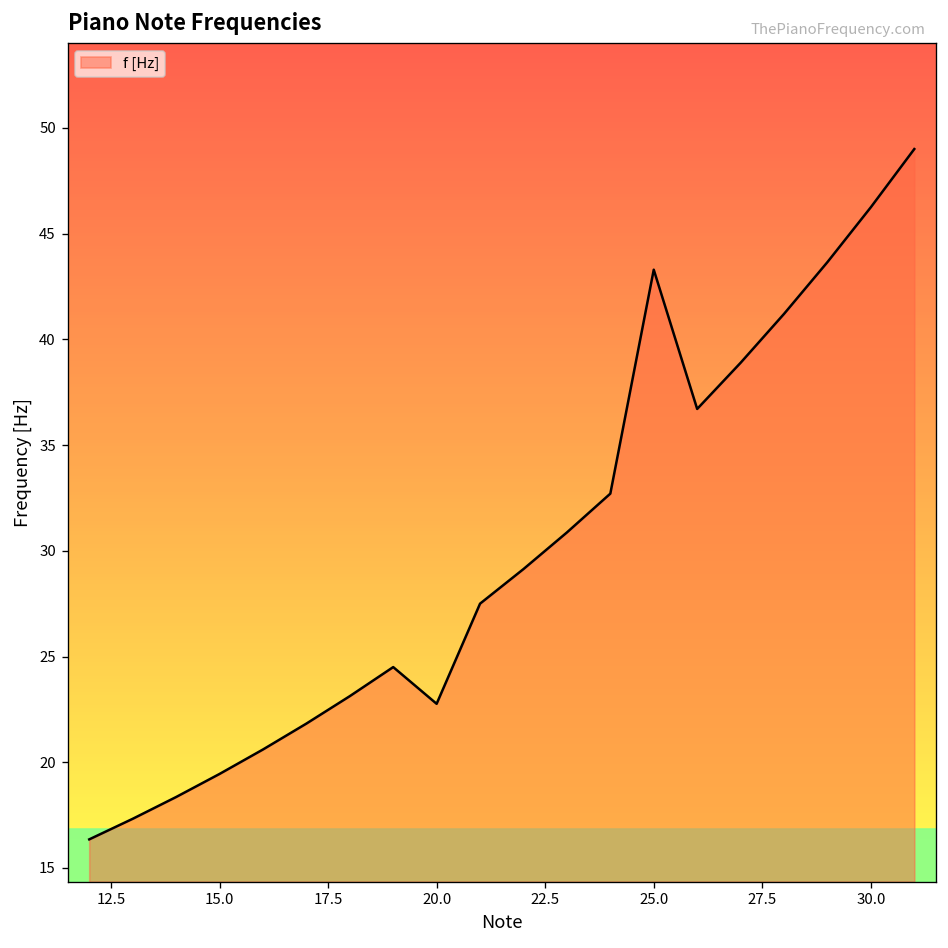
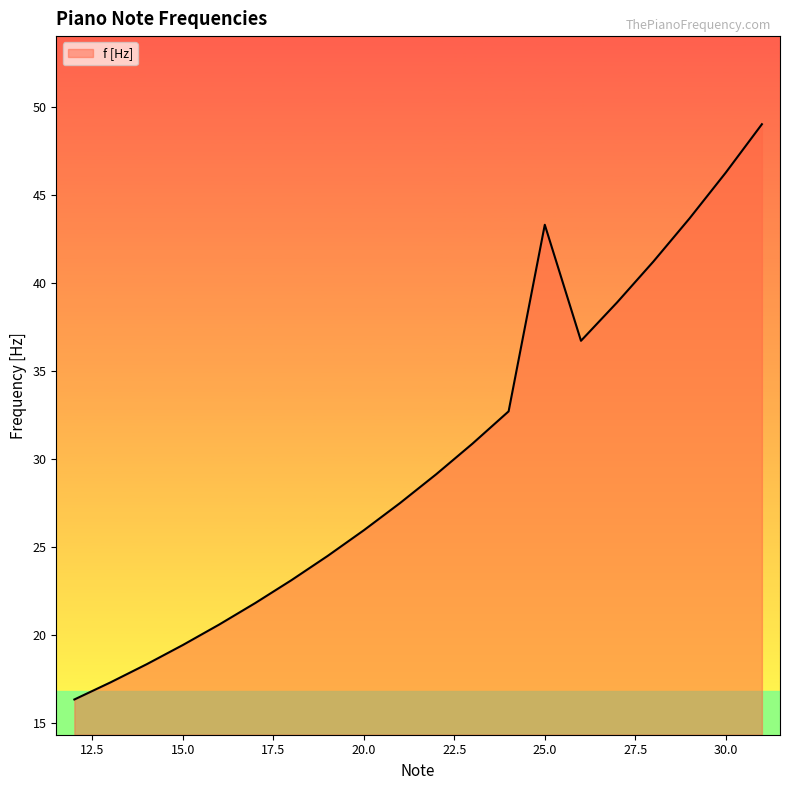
  {
    "15.0": 19.4,
-   "20.0": 22.8,
+   "20.0": 26.0,
    "25.0": 43.3,
    "30.0": 46.2
  }
